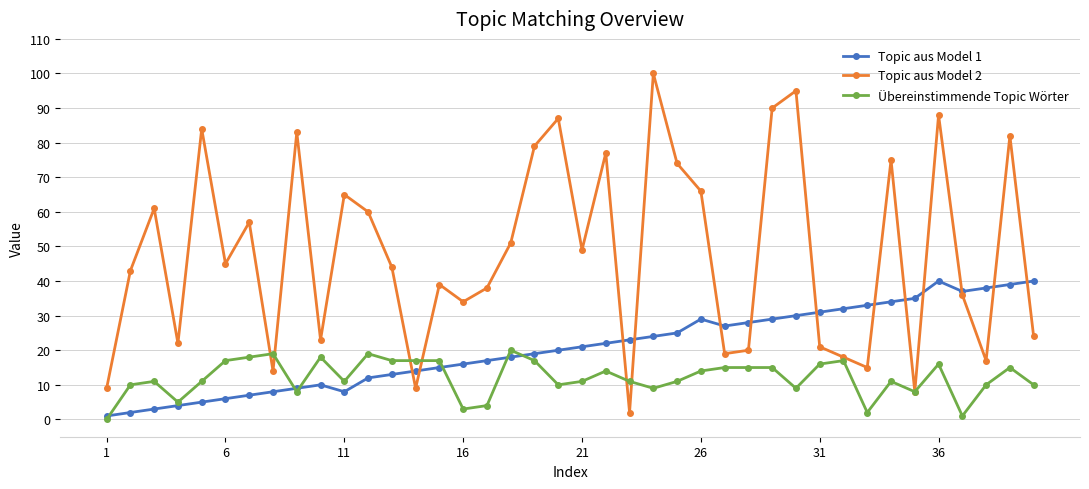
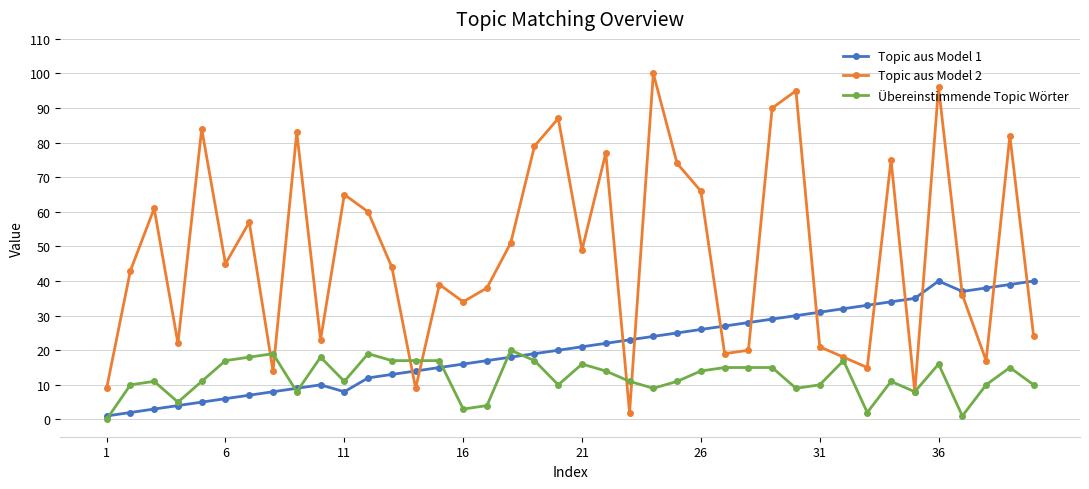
  {
    "Topic aus Model 1": {
      "1": 1,
      "6": 6,
      "11": 8,
      "16": 16,
      "21": 21,
-     "26": 29,
+     "26": 26,
      "31": 31,
      "36": 40
    },
    "Topic aus Model 2": {
      "1": 9,
      "6": 45,
      "11": 65,
      "16": 34,
      "21": 49,
      "26": 66,
      "31": 21,
-     "36": 88
+     "36": 96
    },
    "Übereinstimmende Topic Wörter": {
      "1": 0,
      "6": 17,
      "11": 11,
      "16": 3,
-     "21": 11,
+     "21": 16,
      "26": 14,
-     "31": 16,
+     "31": 10,
      "36": 16
    }
  }
